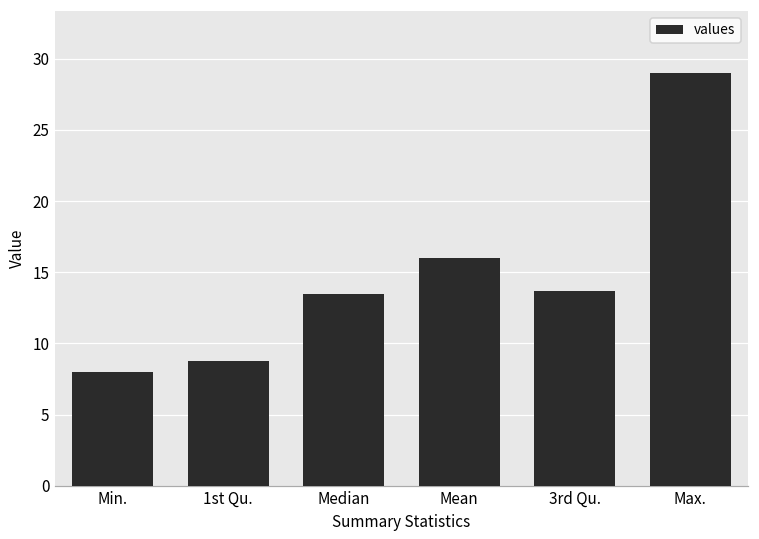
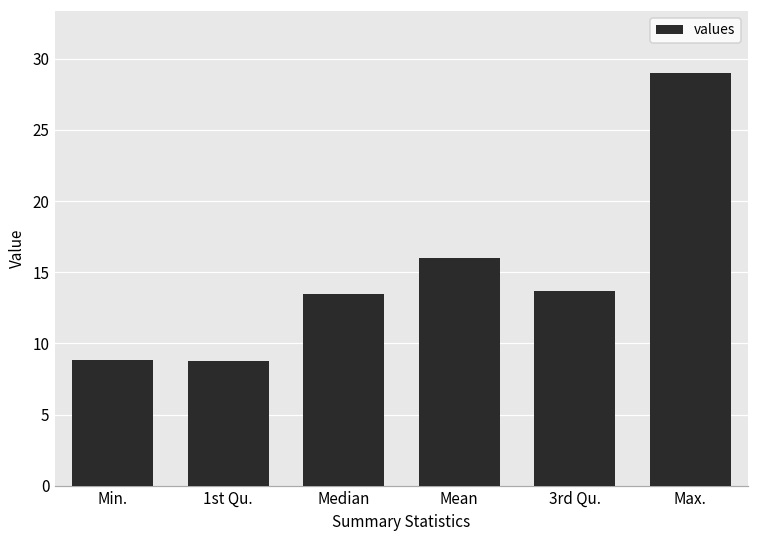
  {
-   "Min.": 8.0,
+   "Min.": 8.8,
    "1st Qu.": 8.8,
    "Median": 13.5,
    "Mean": 16.0,
    "3rd Qu.": 13.7,
    "Max.": 29.0
  }
